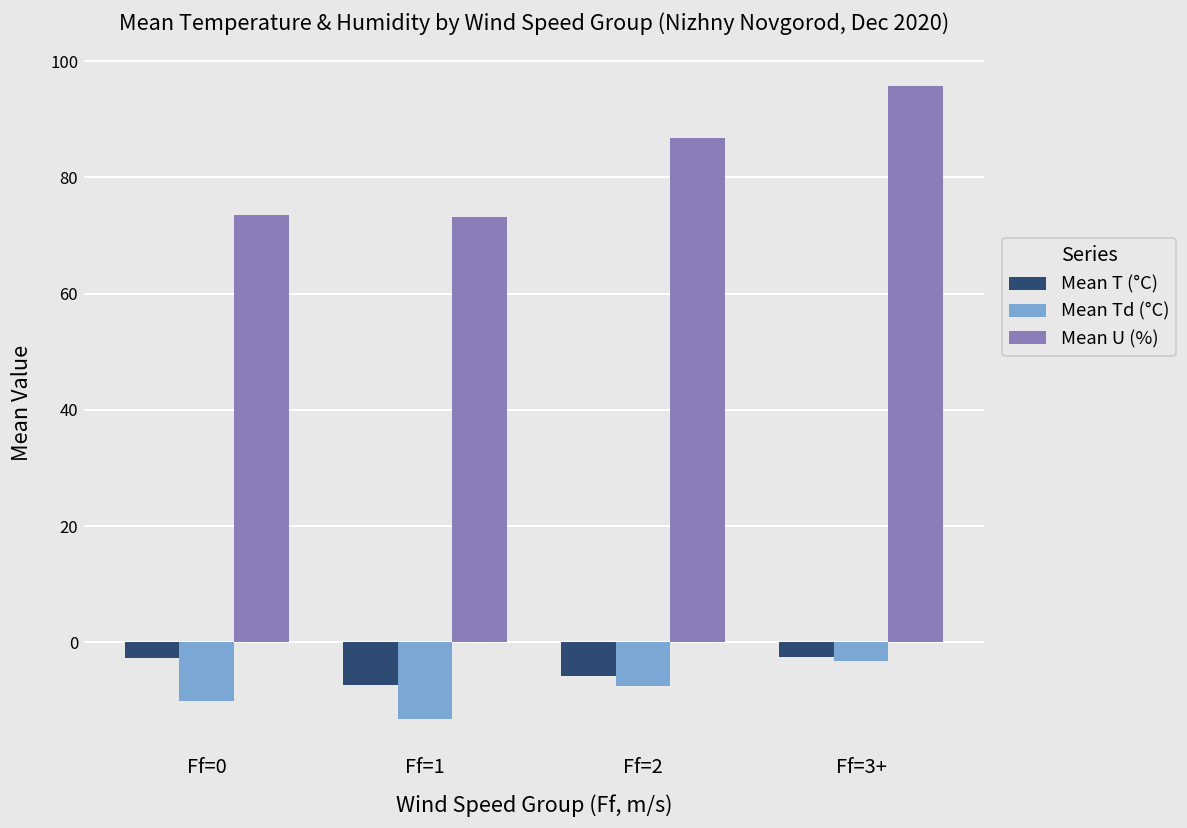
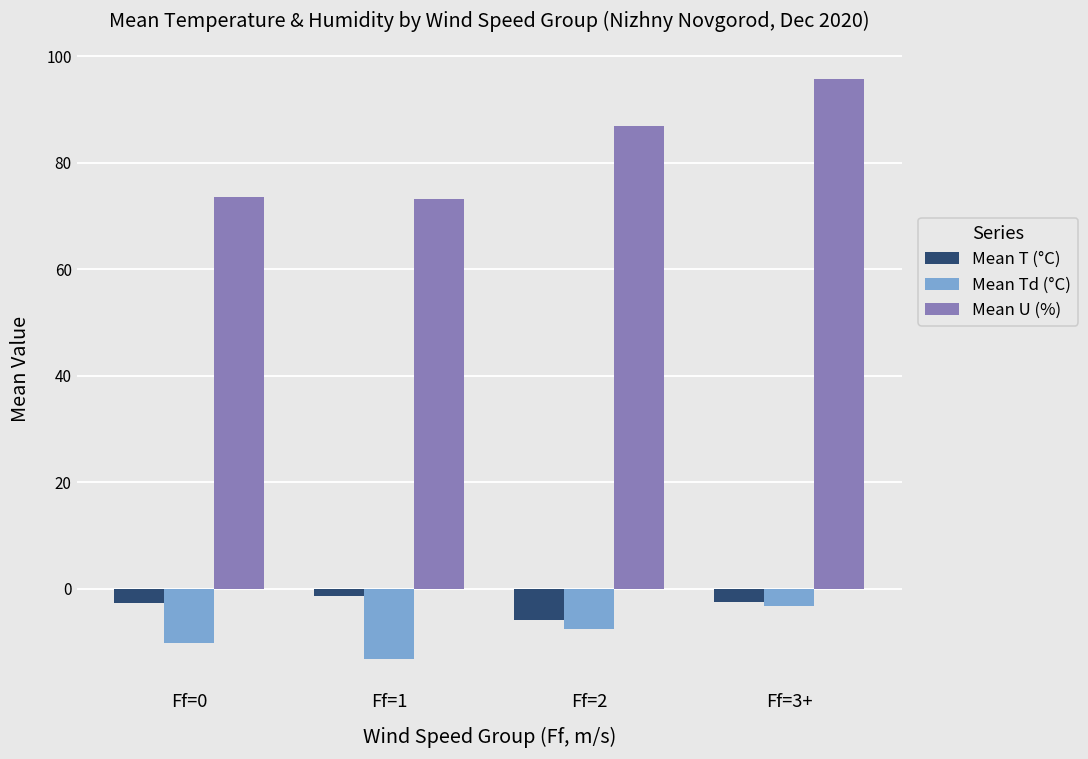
  {
    "Mean T (°C)": {
      "Ff=0": -3,
-     "Ff=1": -7,
+     "Ff=1": -1,
      "Ff=2": -6,
      "Ff=3+": -2
    }
  }
